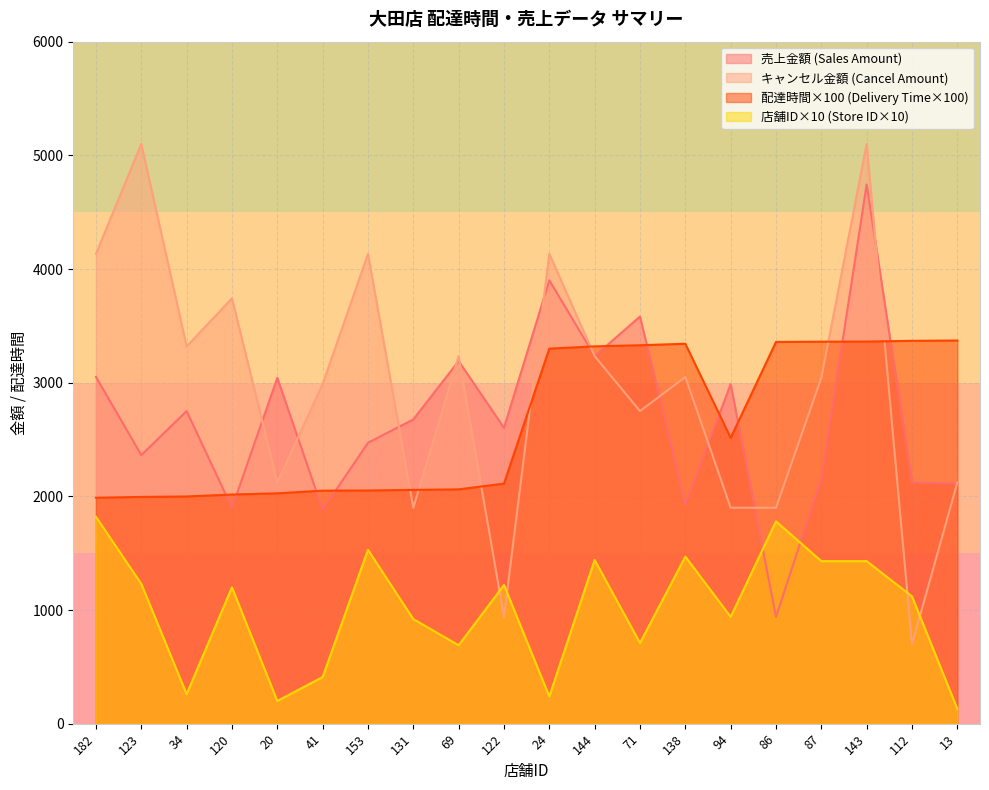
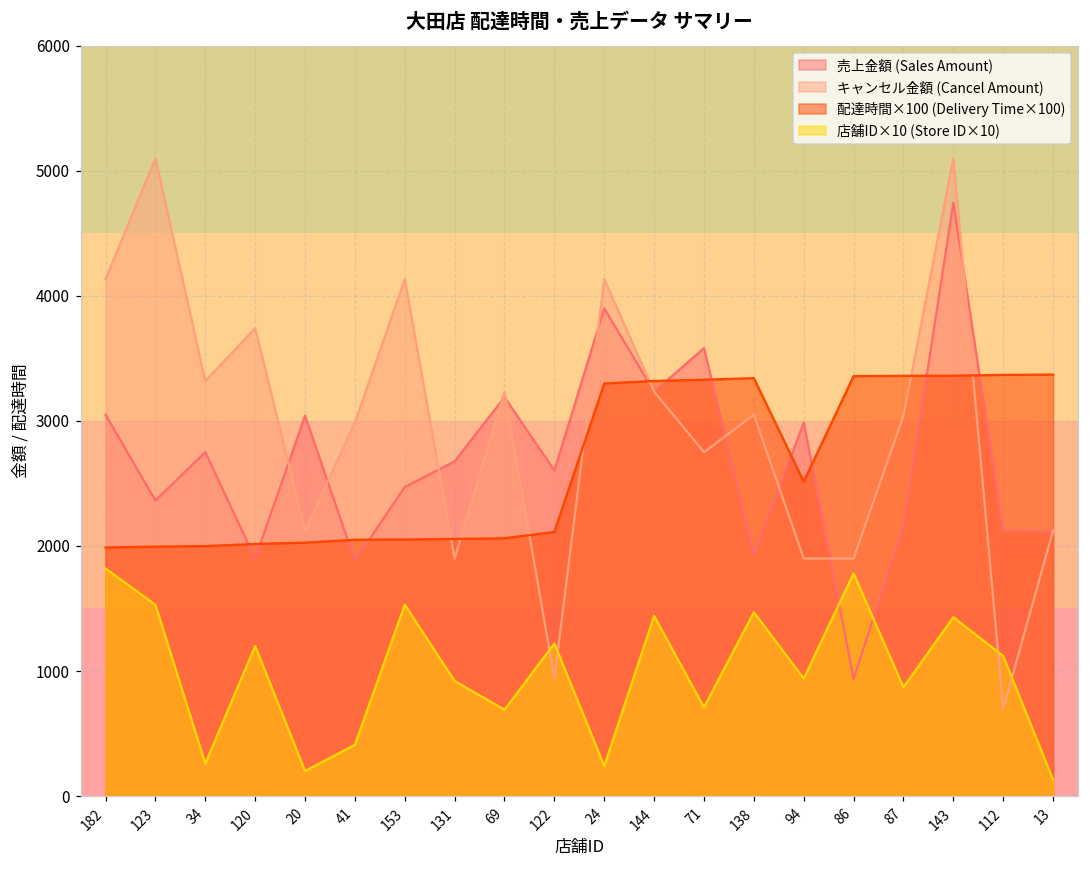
  {
    "配達時間×100 (Delivery Time×100)": {
      "182": 1990,
      "123": 2000,
      "34": 2000,
      "120": 2020,
      "20": 2030,
      "41": 2050,
      "153": 2050,
      "131": 2060,
      "69": 2060,
      "122": 2110,
      "24": 3300,
      "144": 3320,
      "71": 3330,
      "138": 3340,
      "94": 2510,
      "86": 3360,
      "87": 3360,
      "143": 3360,
      "112": 3370,
      "13": 3370
    },
    "店舗ID×10 (Store ID×10)": {
      "182": 1820,
-     "123": 1230,
+     "123": 1530,
      "34": 260,
      "120": 1200,
      "20": 200,
      "41": 410,
      "153": 1530,
      "131": 920,
      "69": 690,
      "122": 1220,
      "24": 240,
      "144": 1440,
      "71": 710,
      "138": 1470,
      "94": 940,
      "86": 1780,
-     "87": 1430,
+     "87": 870,
      "143": 1430,
      "112": 1120,
      "13": 130
    }
  }
